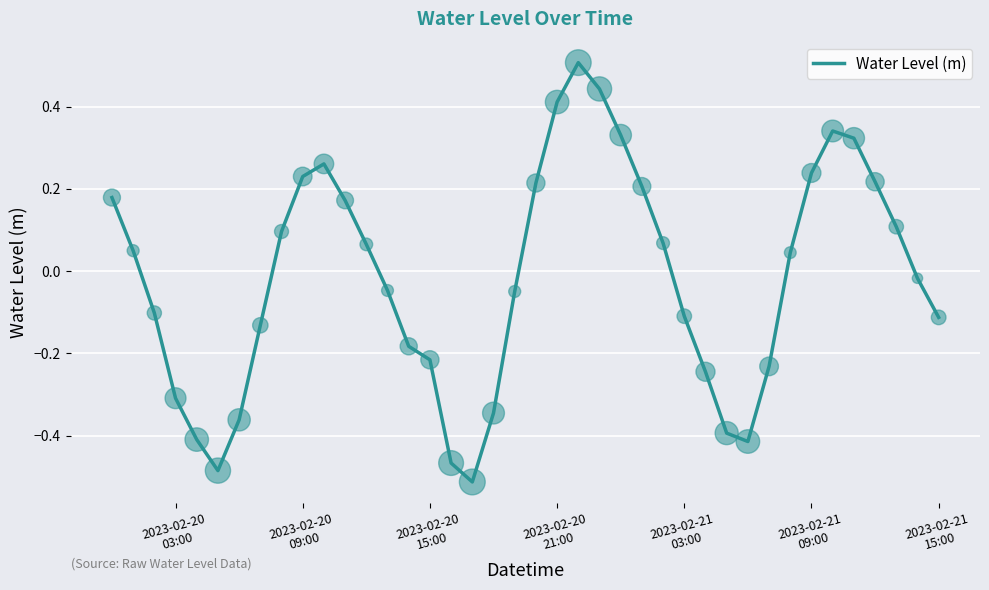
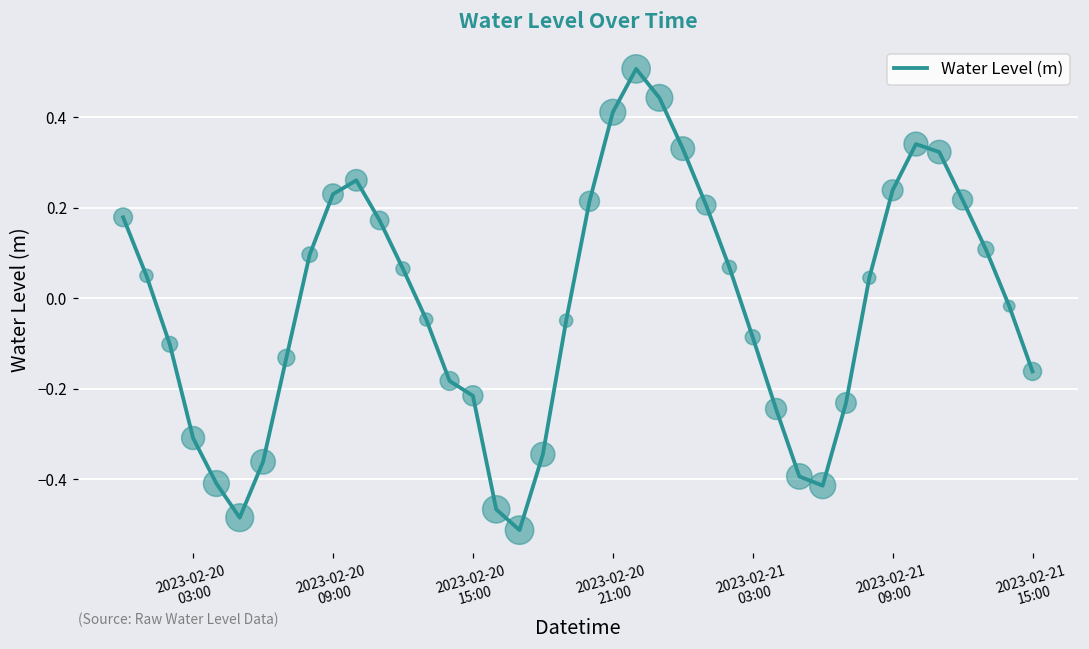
  {
    "2023-02-20 03:00": -0.31,
    "2023-02-20 09:00": 0.23,
    "2023-02-20 15:00": -0.22,
    "2023-02-20 21:00": 0.41,
-   "2023-02-21 03:00": -0.11,
+   "2023-02-21 03:00": -0.09,
    "2023-02-21 09:00": 0.24,
-   "2023-02-21 15:00": -0.11
+   "2023-02-21 15:00": -0.16
  }
